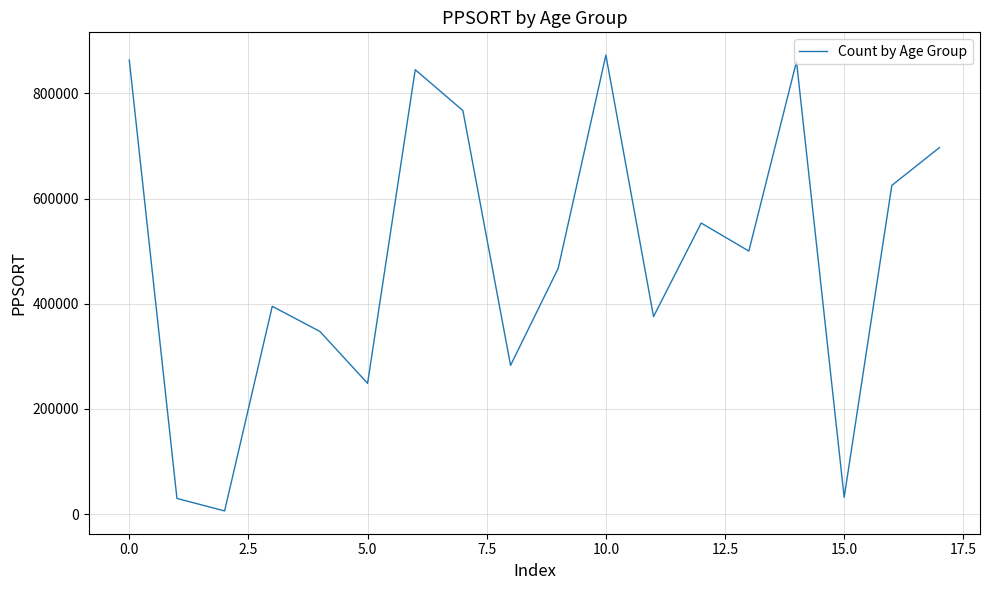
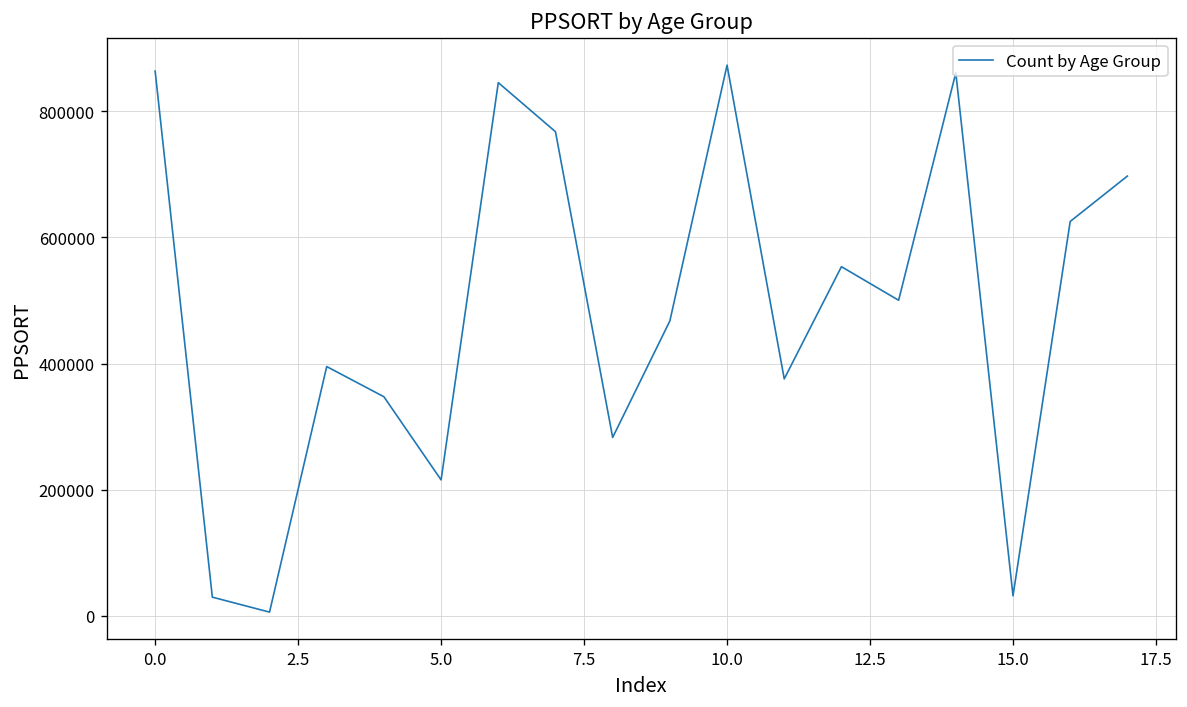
  {
    "0.0": 860000,
-   "5.0": 250000,
+   "5.0": 220000,
    "10.0": 870000,
    "15.0": 30000
  }
